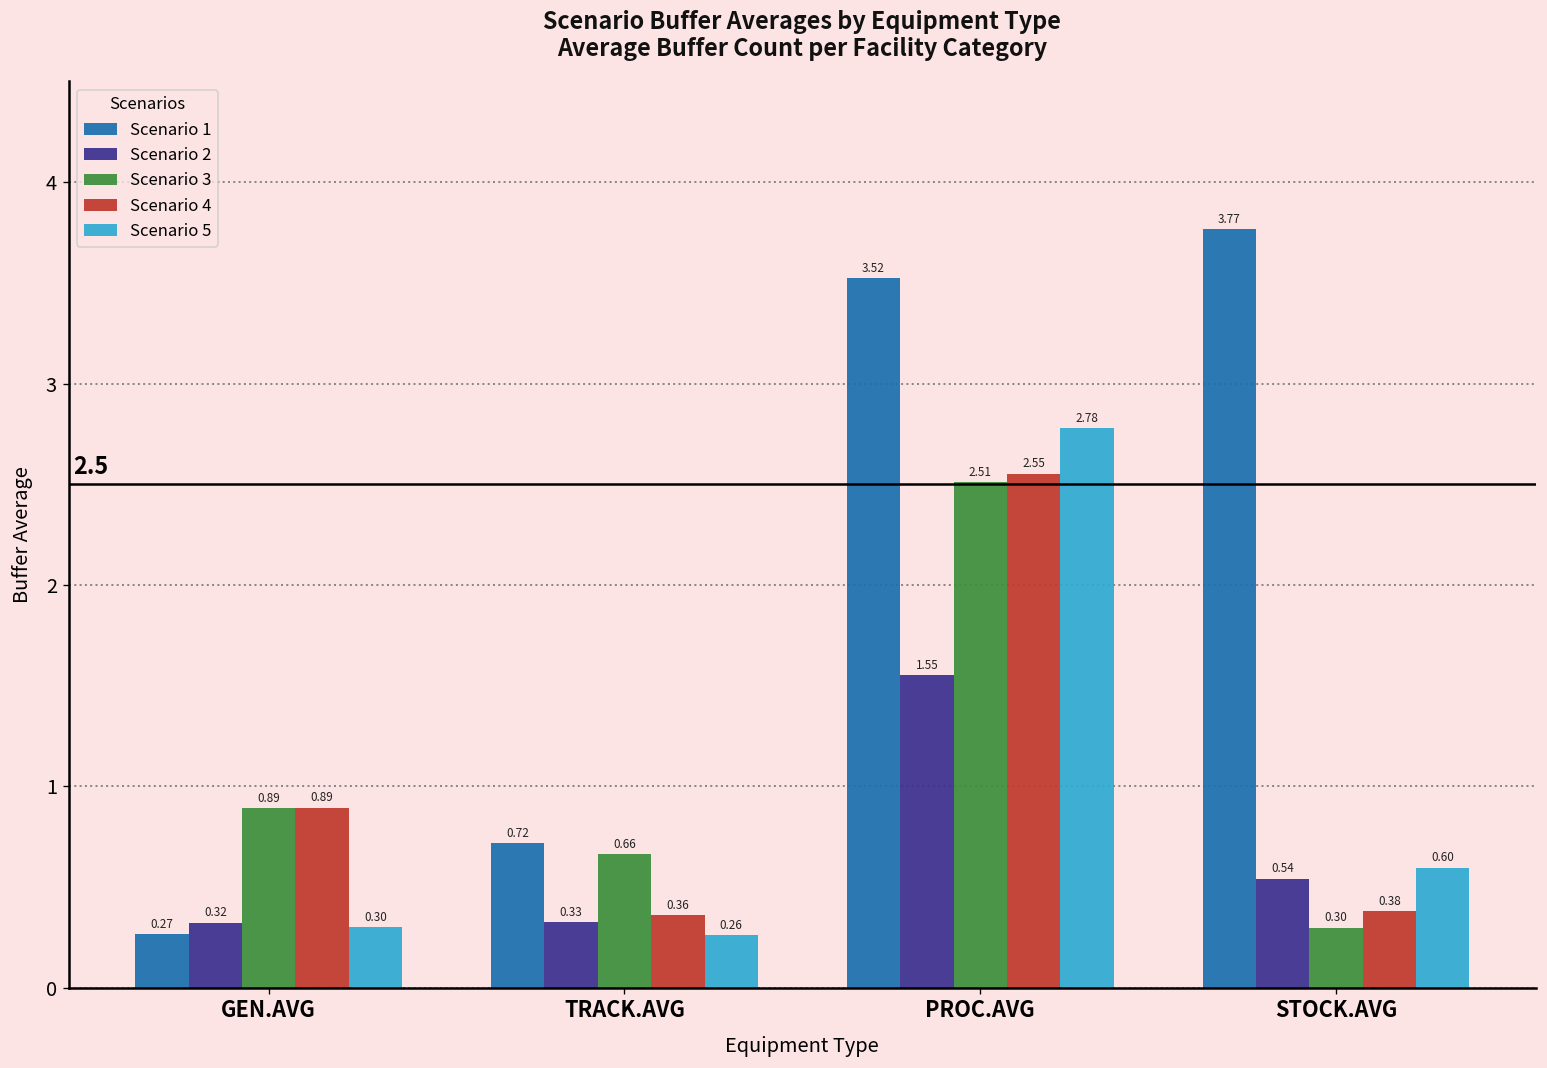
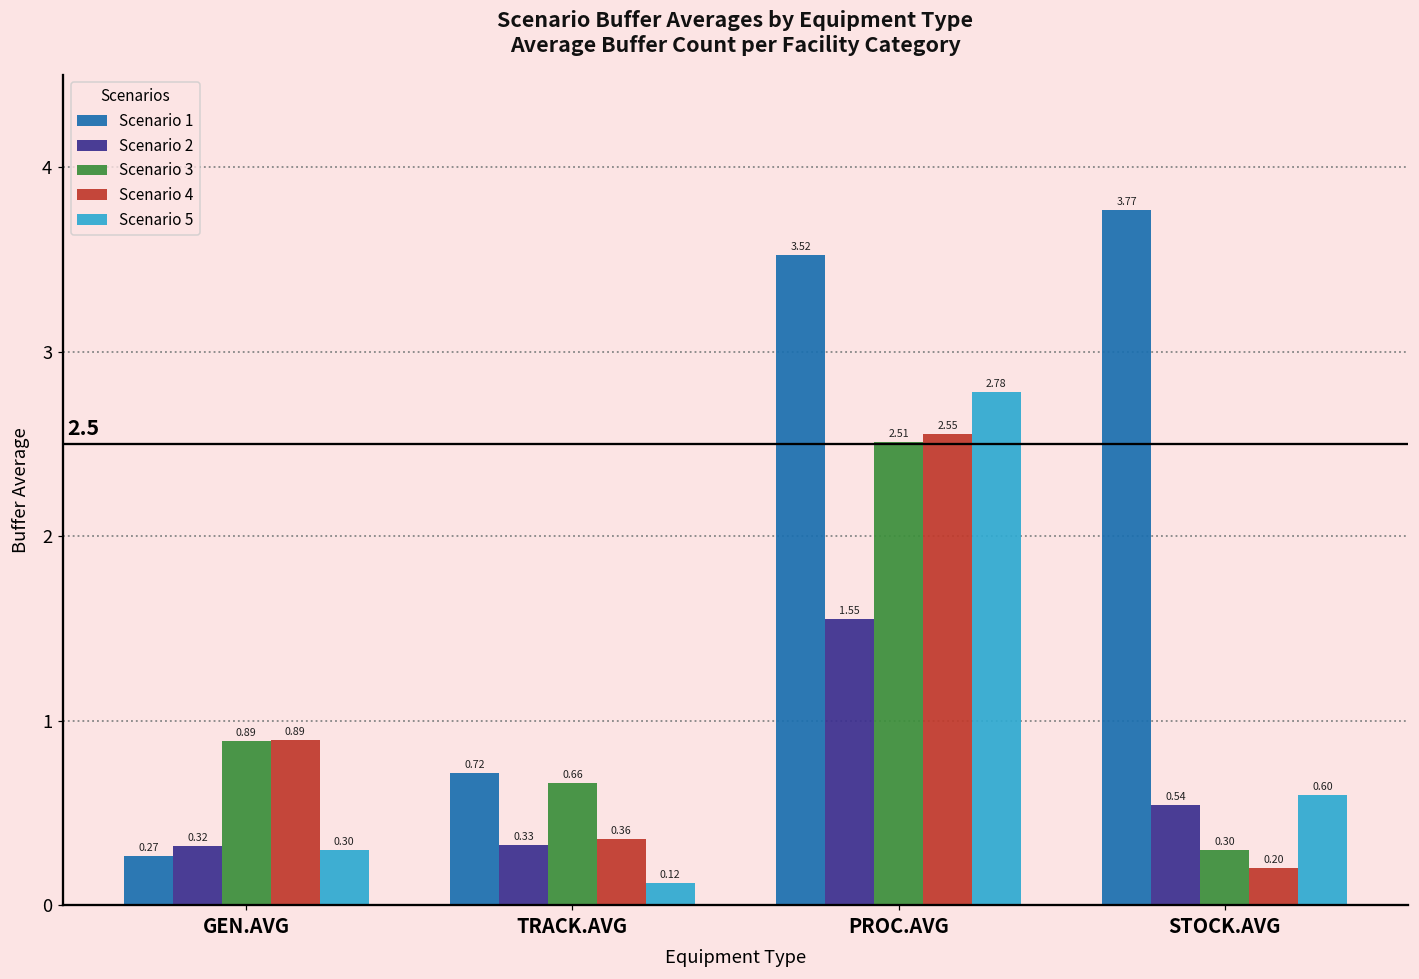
  {
    "Scenario 1": {
      "GEN.AVG": 0.27,
      "TRACK.AVG": 0.72,
      "PROC.AVG": 3.52,
      "STOCK.AVG": 3.77
    },
    "Scenario 2": {
      "GEN.AVG": 0.32,
      "TRACK.AVG": 0.33,
      "PROC.AVG": 1.55,
      "STOCK.AVG": 0.54
    },
    "Scenario 3": {
      "GEN.AVG": 0.89,
      "TRACK.AVG": 0.66,
      "PROC.AVG": 2.51,
      "STOCK.AVG": 0.30
    },
    "Scenario 4": {
      "GEN.AVG": 0.89,
      "TRACK.AVG": 0.36,
      "PROC.AVG": 2.55,
-     "STOCK.AVG": 0.38
+     "STOCK.AVG": 0.20
    },
    "Scenario 5": {
      "GEN.AVG": 0.30,
-     "TRACK.AVG": 0.26,
+     "TRACK.AVG": 0.12,
      "PROC.AVG": 2.78,
      "STOCK.AVG": 0.60
    }
  }
